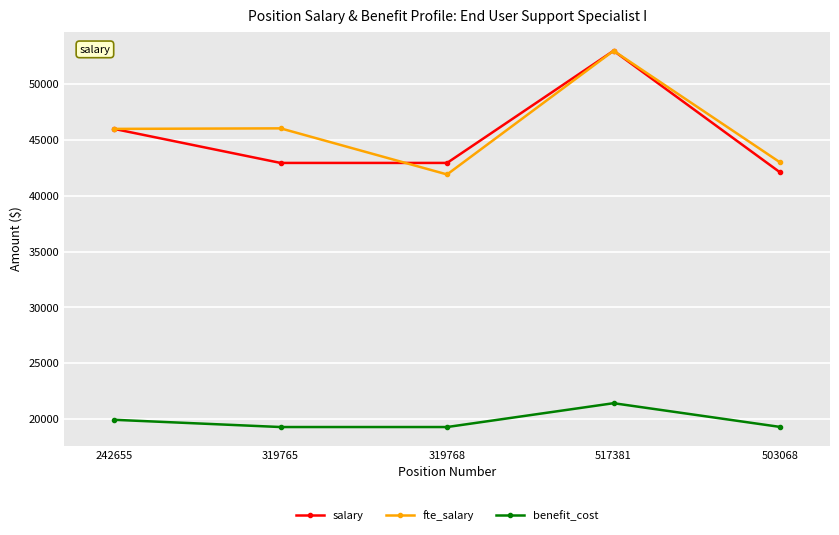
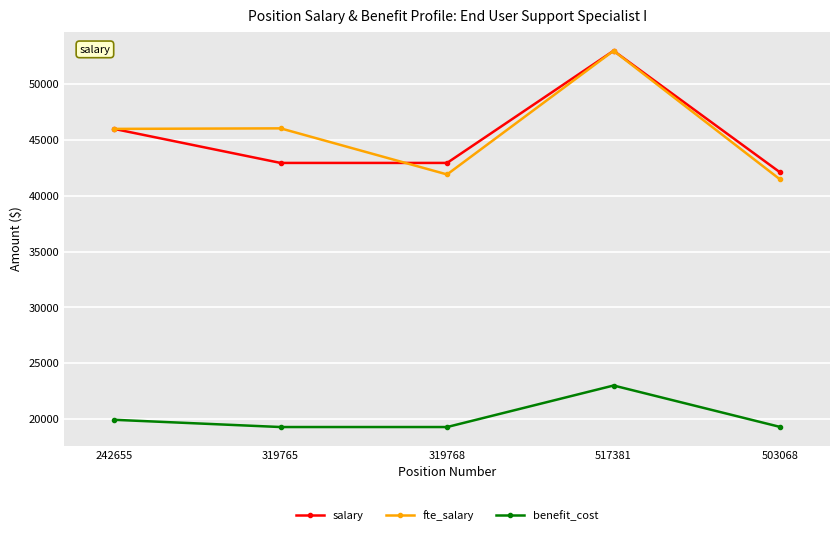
  {
    "salary": {
      "319765": 43000,
      "319768": 43000,
      "503068": 42100
    },
    "fte_salary": {
      "319765": 46000,
      "319768": 41900,
-     "503068": 43000
+     "503068": 41500
    },
    "benefit_cost": {
      "242655": 19900,
      "319765": 19300,
      "319768": 19300,
-     "517381": 21400,
+     "517381": 23000,
      "503068": 19300
    }
  }
